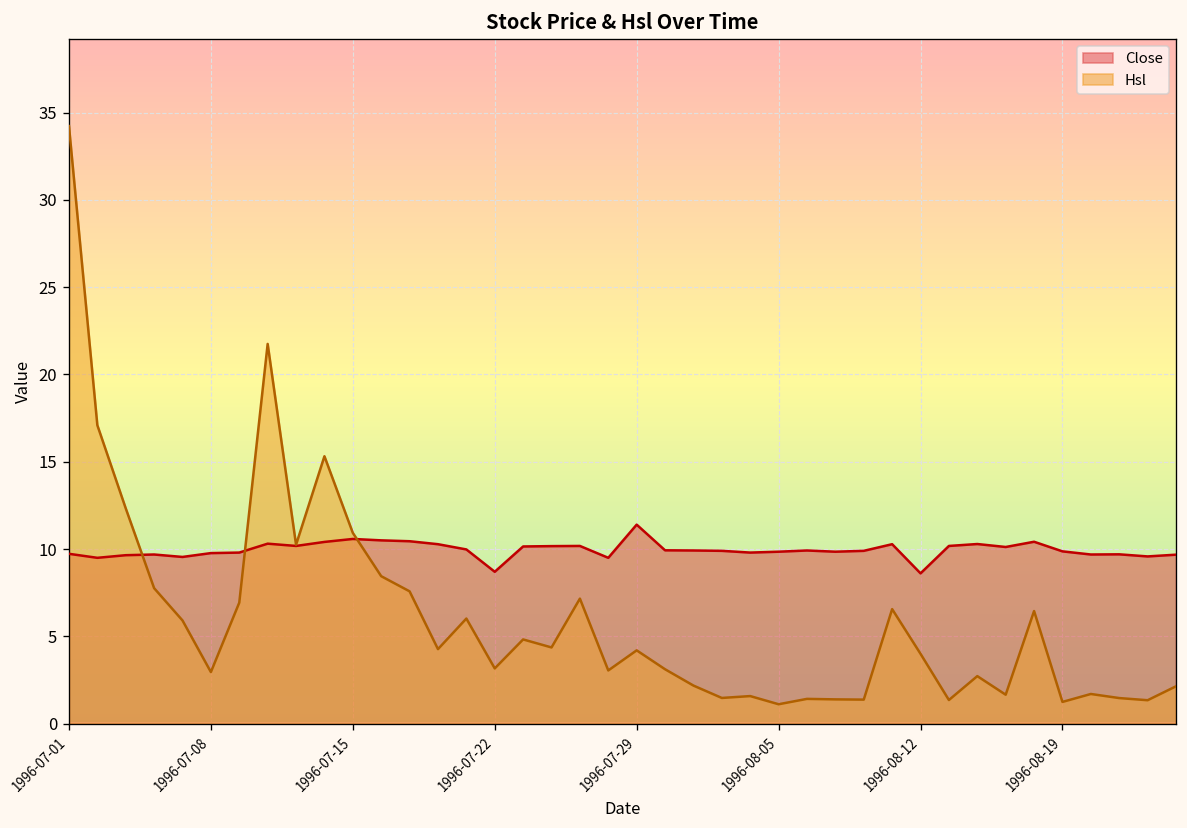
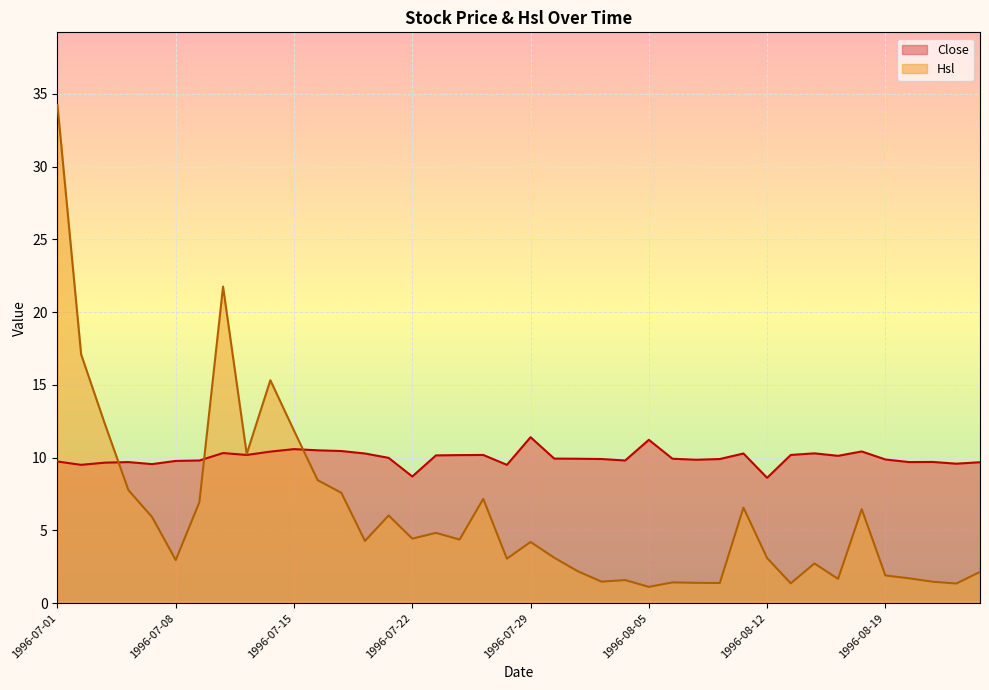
  {
    "Close": {
      "1996-07-01": 9.7,
      "1996-07-08": 9.8,
      "1996-07-15": 10.6,
      "1996-07-22": 8.7,
      "1996-07-29": 11.4,
-     "1996-08-05": 9.9,
+     "1996-08-05": 11.2,
      "1996-08-12": 8.6,
      "1996-08-19": 9.9
    },
    "Hsl": {
      "1996-07-01": 34.2,
      "1996-07-08": 3.0,
-     "1996-07-15": 10.9,
-     "1996-07-22": 3.2,
+     "1996-07-15": 11.9,
+     "1996-07-22": 4.4,
      "1996-07-29": 4.2,
      "1996-08-05": 1.1,
-     "1996-08-12": 4.0,
-     "1996-08-19": 1.2
+     "1996-08-12": 3.1,
+     "1996-08-19": 1.9
    }
  }
